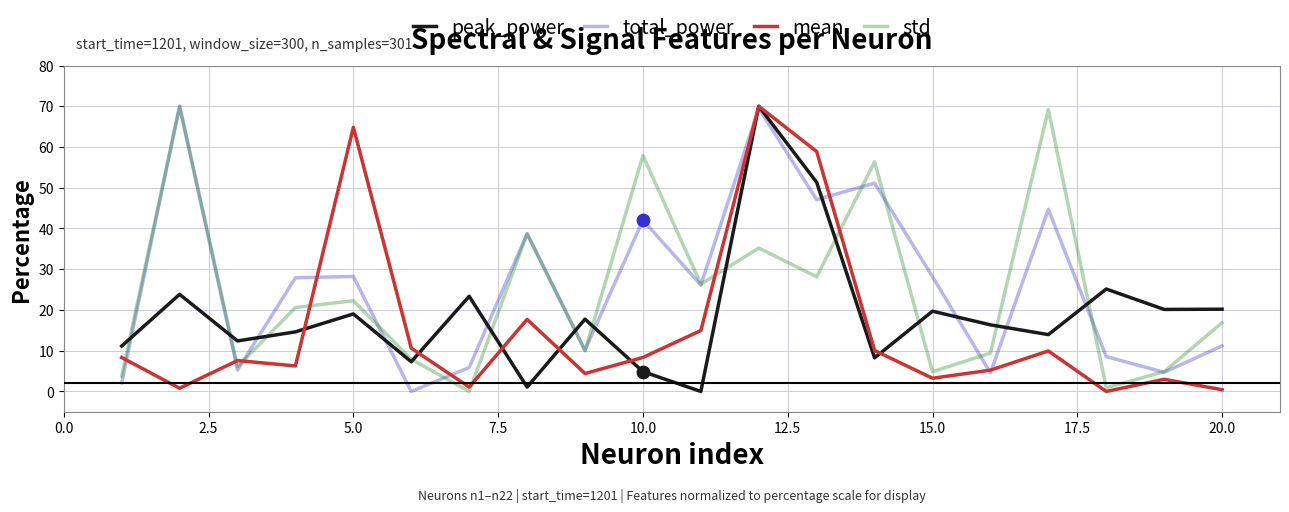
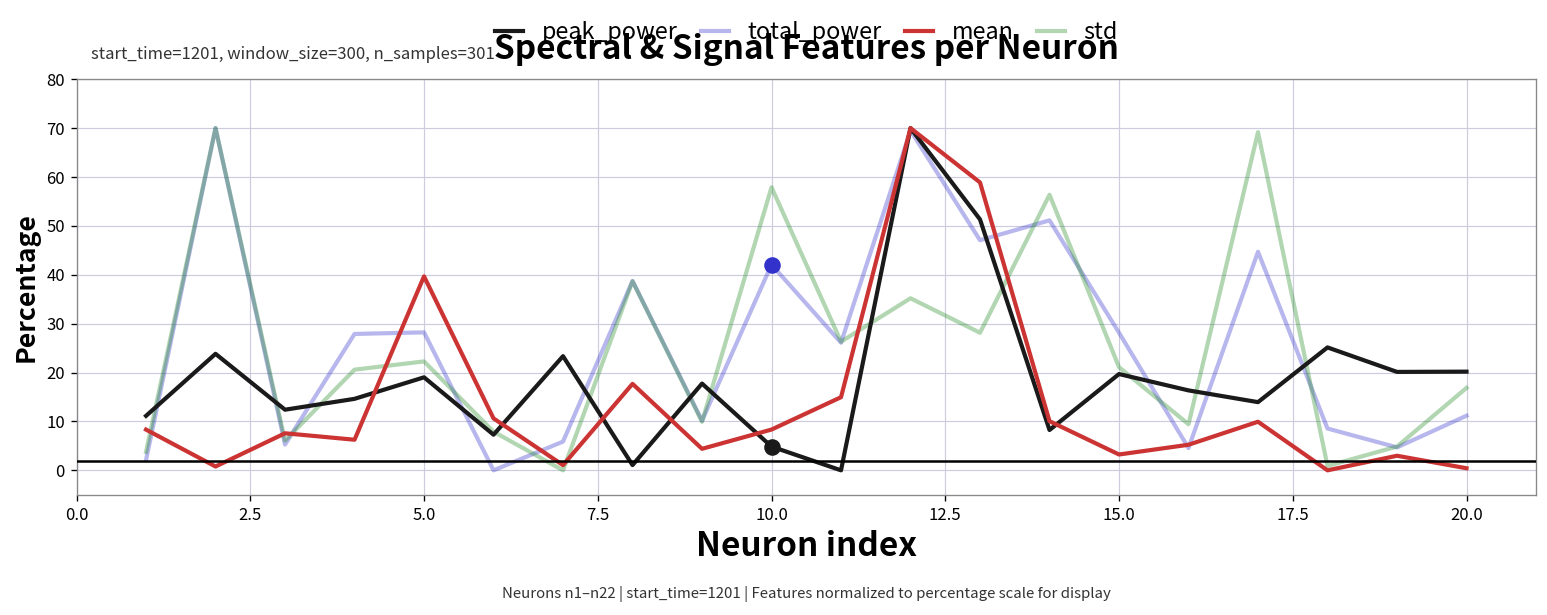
  {
    "mean": {
-     "5.0": 65,
+     "5.0": 40,
      "10.0": 8,
      "15.0": 3,
      "20.0": 0
    },
    "std": {
      "5.0": 22,
      "10.0": 58,
-     "15.0": 5,
+     "15.0": 21,
      "20.0": 17
    }
  }
